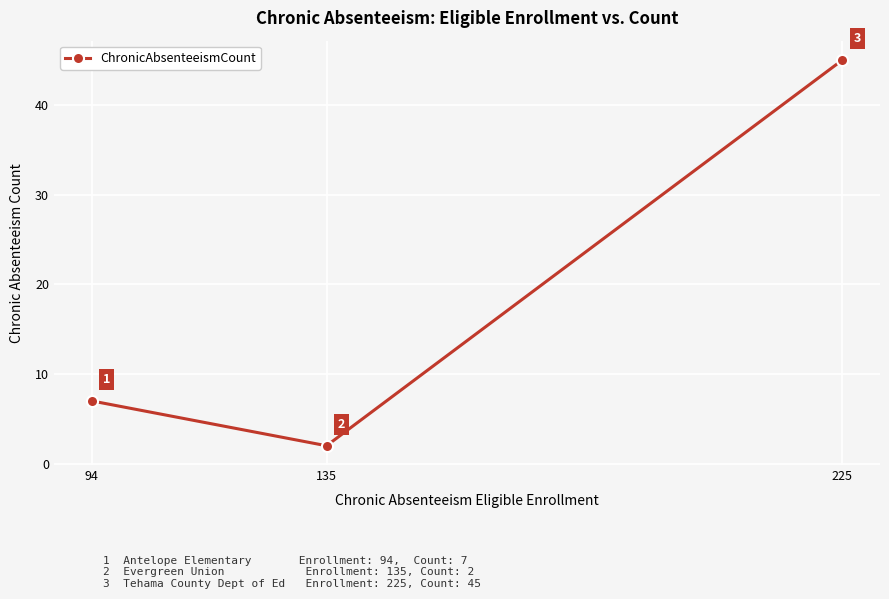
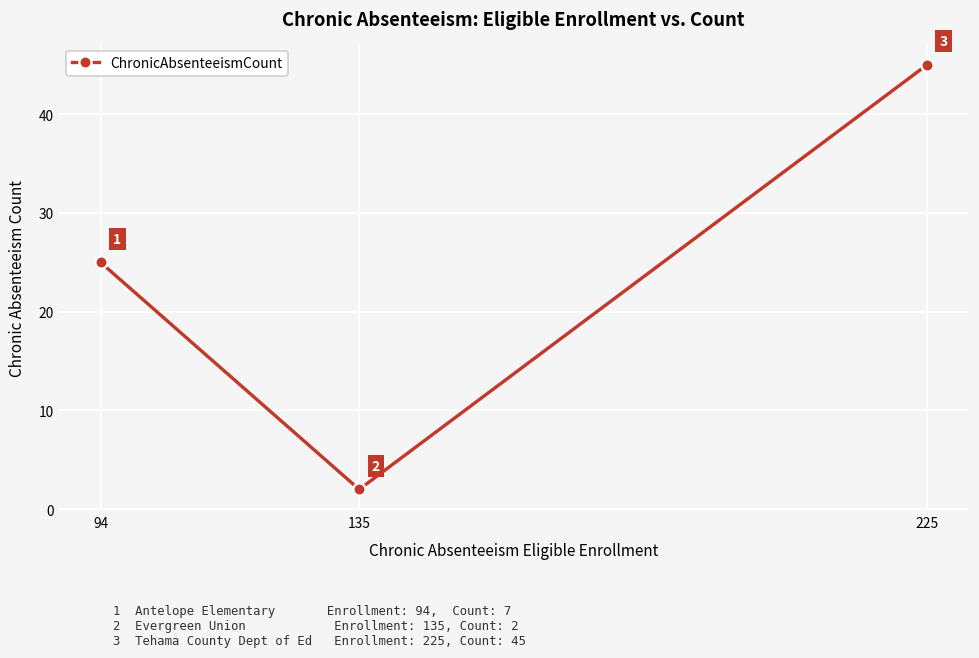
  {
-   "94": 7
+   "94": 25
  }
